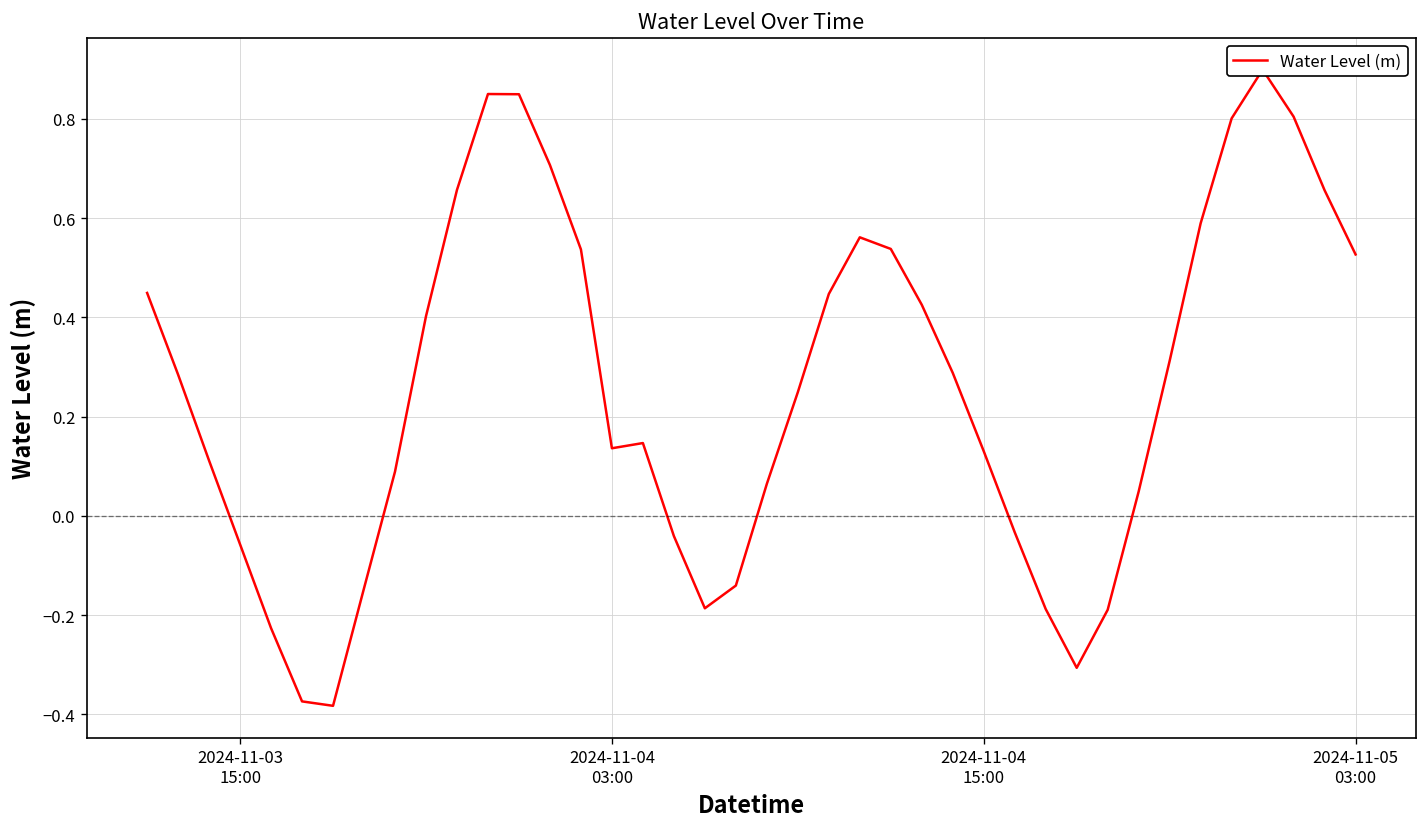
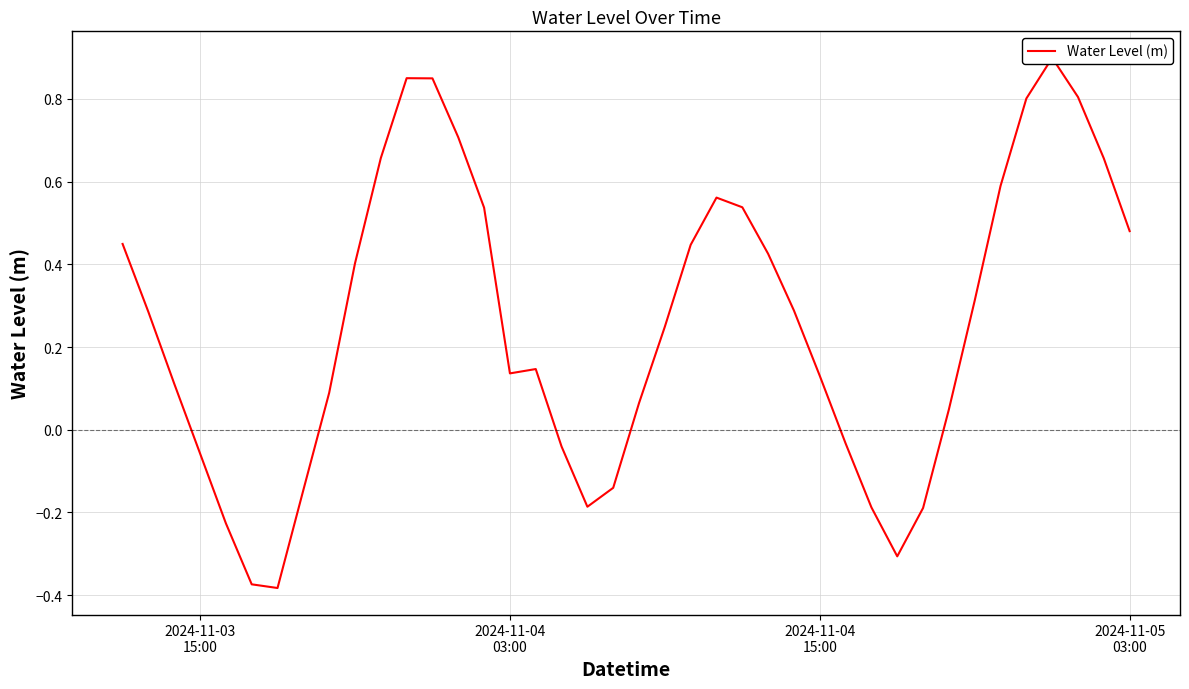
  {
    "2024-11-03 15:00": -0.06,
    "2024-11-04 03:00": 0.14,
    "2024-11-04 15:00": 0.13,
-   "2024-11-05 03:00": 0.53
+   "2024-11-05 03:00": 0.48
  }
